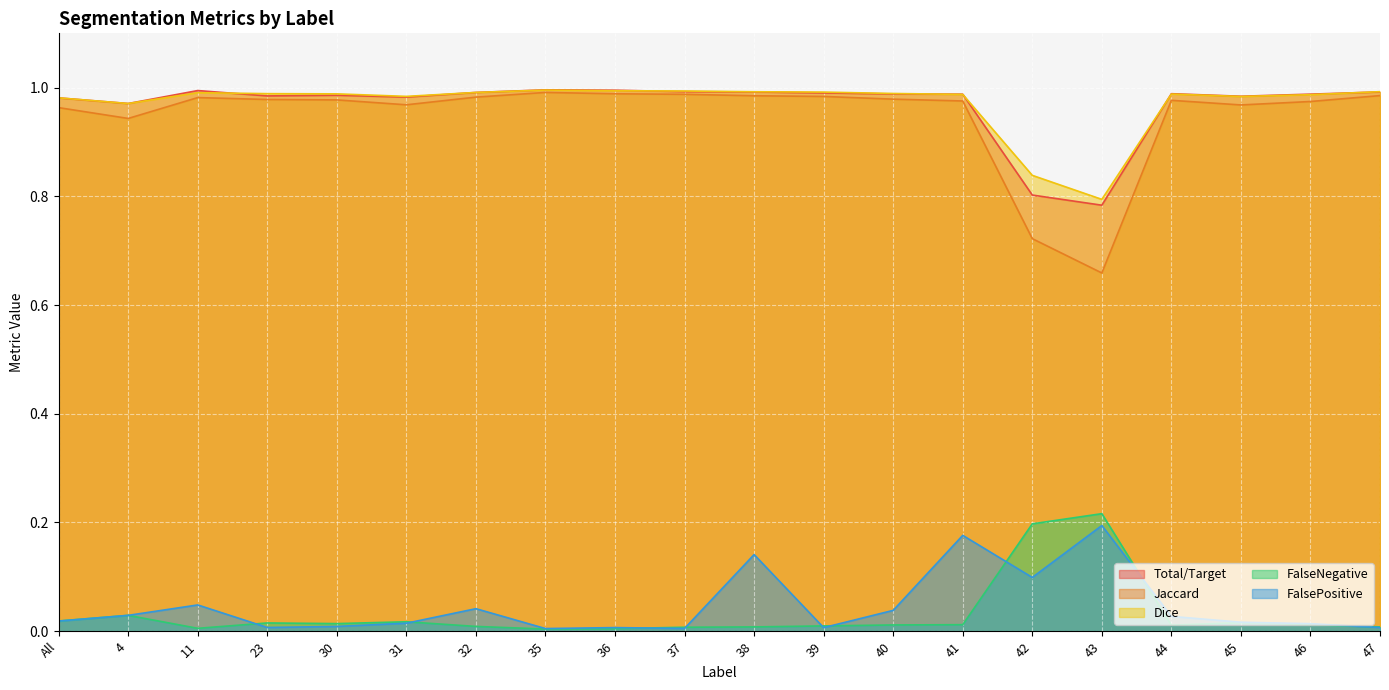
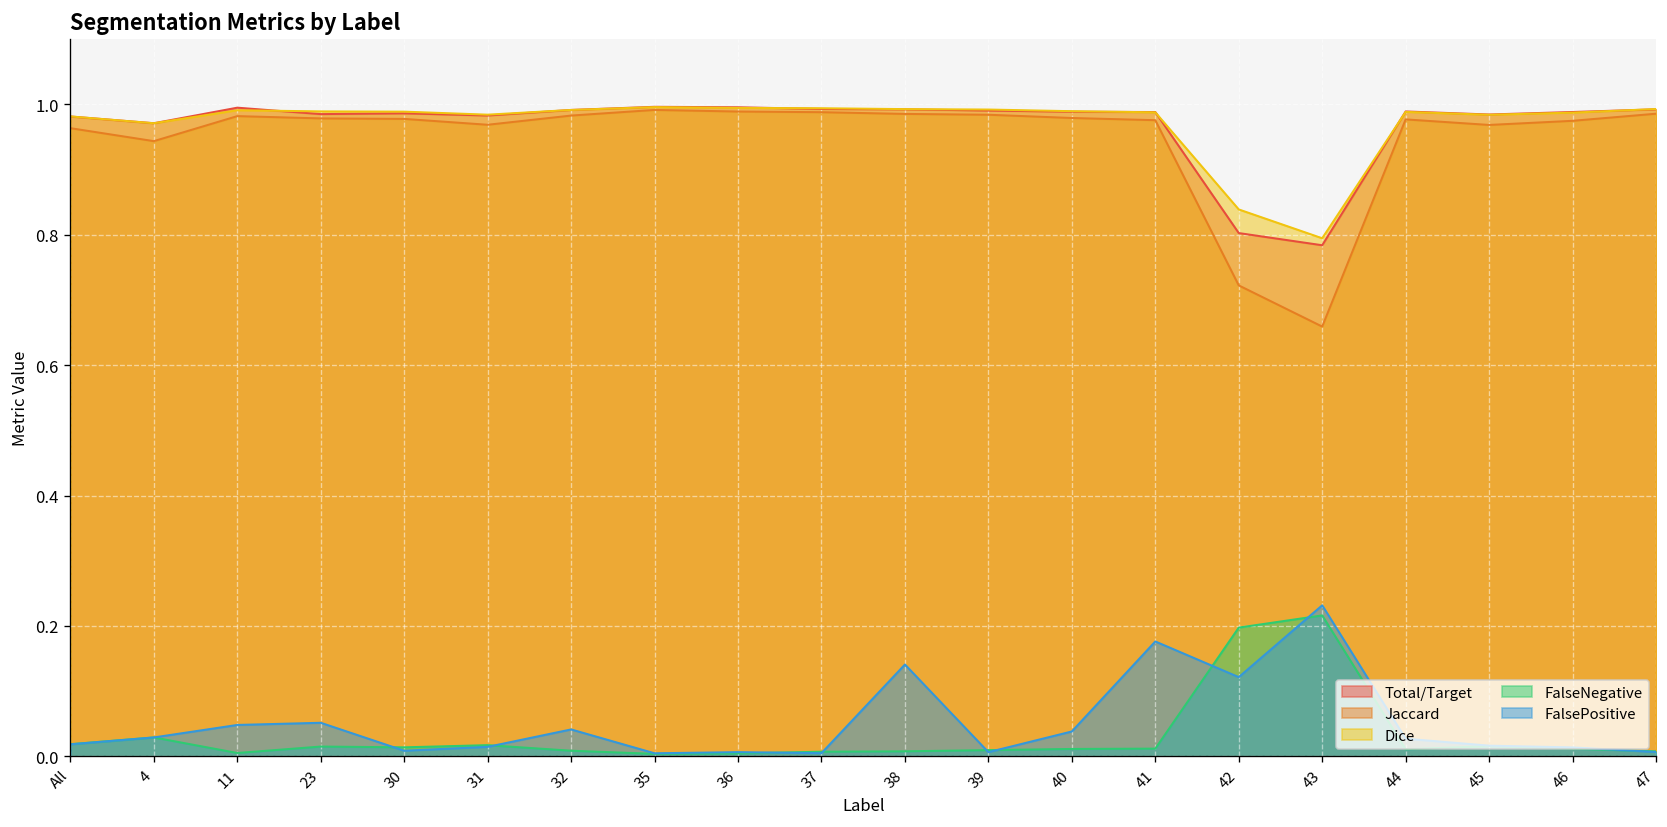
  {
    "FalseNegative": {
      "11": 0.01,
      "23": 0.02,
      "30": 0.01,
      "32": 0.01,
      "38": 0.01,
      "40": 0.01,
      "41": 0.01,
      "42": 0.20,
      "43": 0.22,
      "44": 0.01
    },
    "FalsePositive": {
      "11": 0.05,
-     "23": 0.01,
+     "23": 0.05,
      "30": 0.01,
      "32": 0.04,
      "38": 0.14,
      "40": 0.04,
      "41": 0.18,
-     "42": 0.10,
-     "43": 0.19
+     "42": 0.12,
+     "43": 0.23
    }
  }
